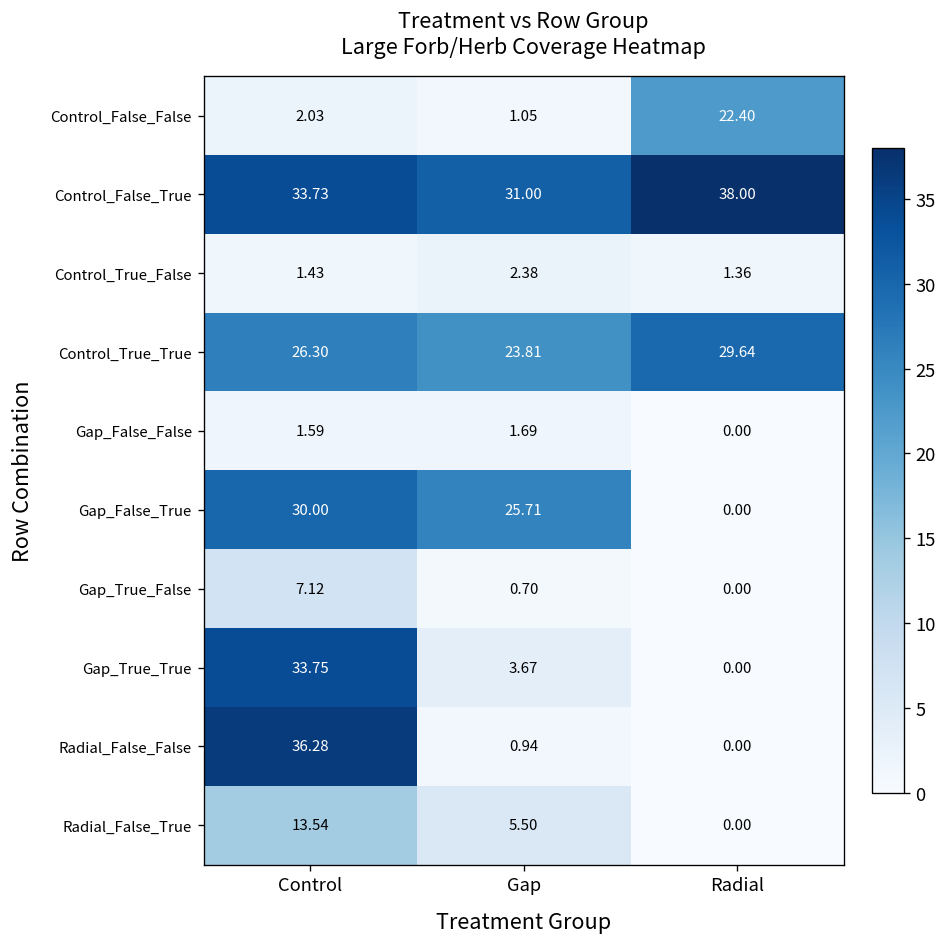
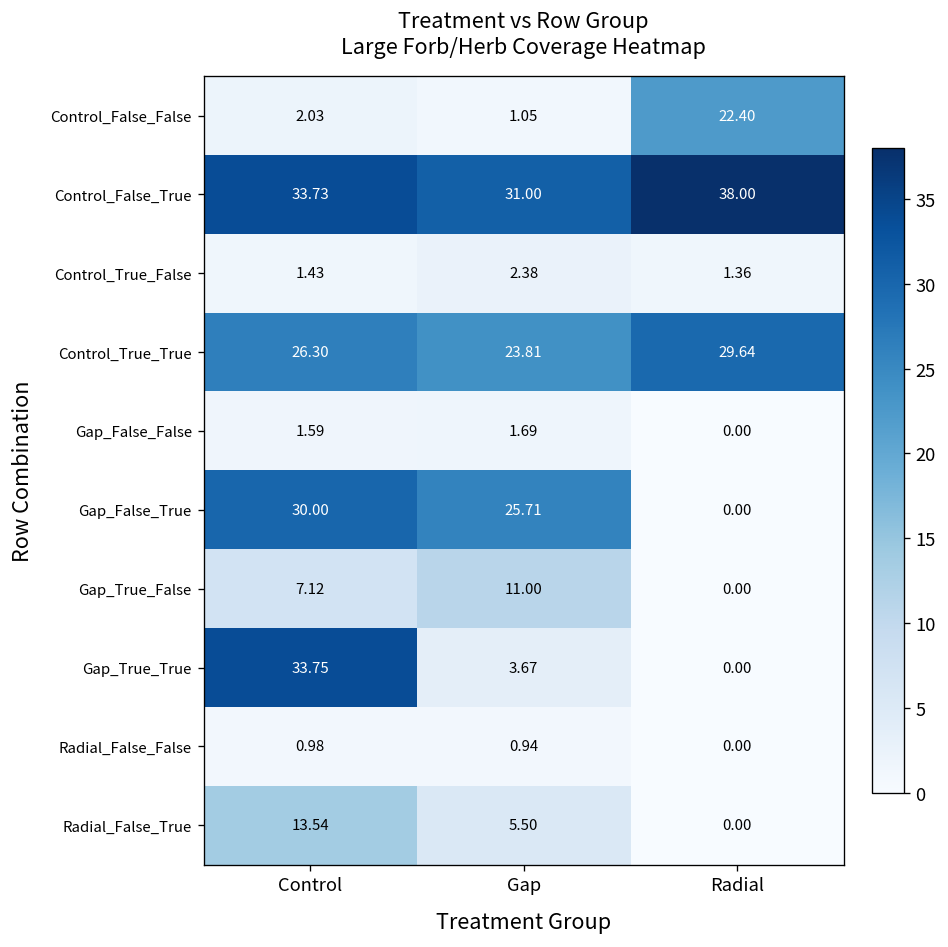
  {
    "Control_False_False": {
      "Control": 2.03,
      "Gap": 1.05,
      "Radial": 22.40
    },
    "Control_False_True": {
      "Control": 33.73,
      "Gap": 31.00,
      "Radial": 38.00
    },
    "Control_True_False": {
      "Control": 1.43,
      "Gap": 2.38,
      "Radial": 1.36
    },
    "Control_True_True": {
      "Control": 26.30,
      "Gap": 23.81,
      "Radial": 29.64
    },
    "Gap_False_False": {
      "Control": 1.59,
      "Gap": 1.69,
      "Radial": 0.00
    },
    "Gap_False_True": {
      "Control": 30.00,
      "Gap": 25.71,
      "Radial": 0.00
    },
    "Gap_True_False": {
      "Control": 7.12,
-     "Gap": 0.70,
+     "Gap": 11.00,
      "Radial": 0.00
    },
    "Gap_True_True": {
      "Control": 33.75,
      "Gap": 3.67,
      "Radial": 0.00
    },
    "Radial_False_False": {
-     "Control": 36.28,
+     "Control": 0.98,
      "Gap": 0.94,
      "Radial": 0.00
    },
    "Radial_False_True": {
      "Control": 13.54,
      "Gap": 5.50,
      "Radial": 0.00
    }
  }
